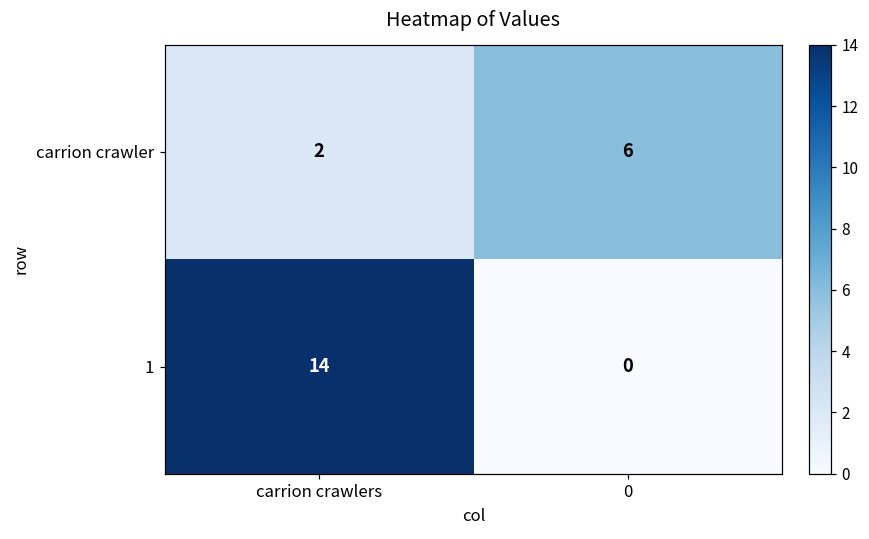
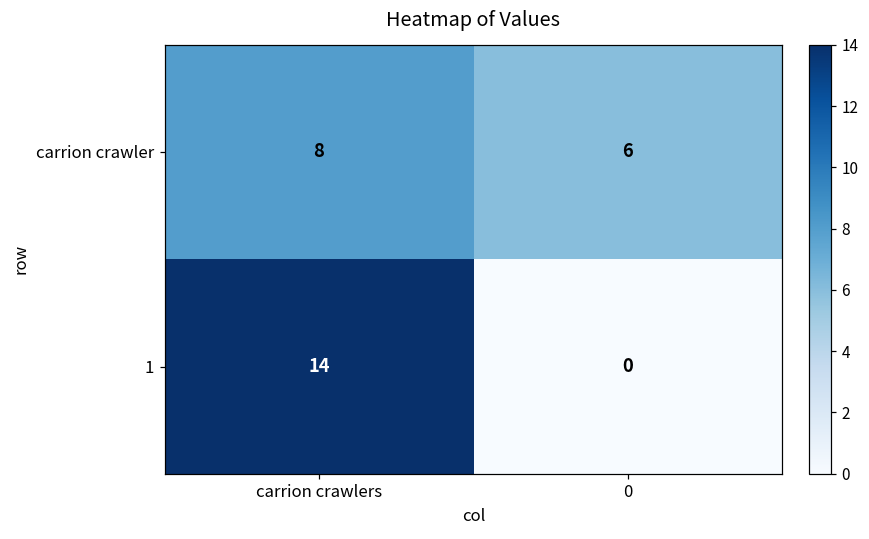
  {
    "carrion crawler": {
-     "carrion crawlers": 2,
+     "carrion crawlers": 8,
      "0": 6
    },
    "1": {
      "carrion crawlers": 14,
      "0": 0
    }
  }
